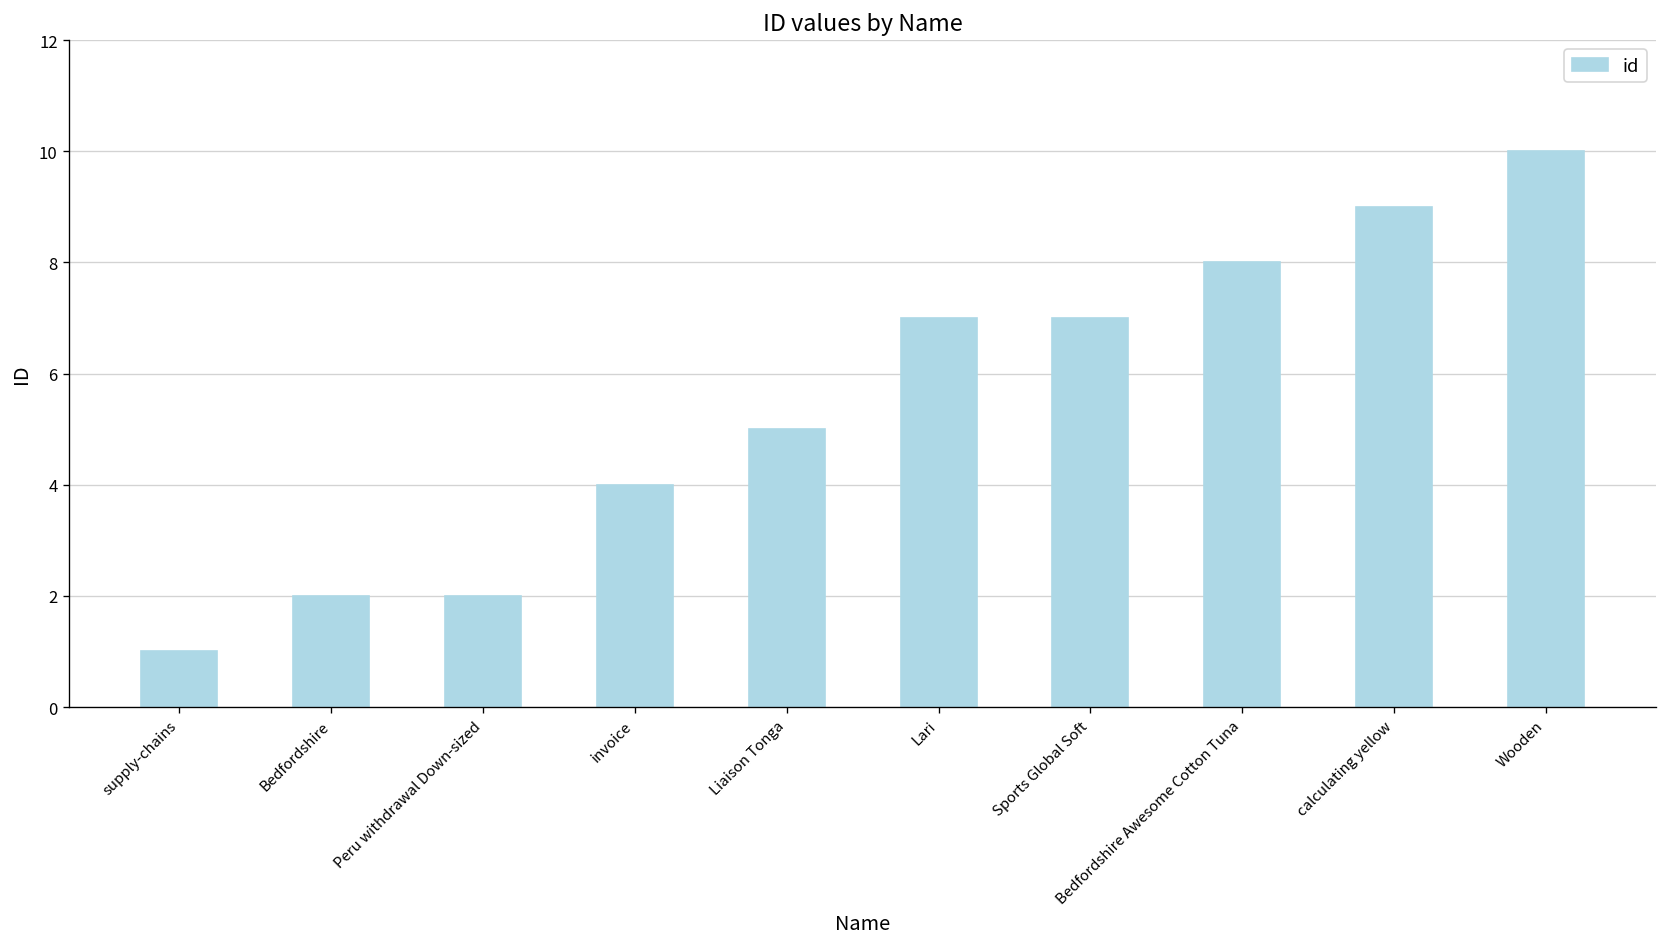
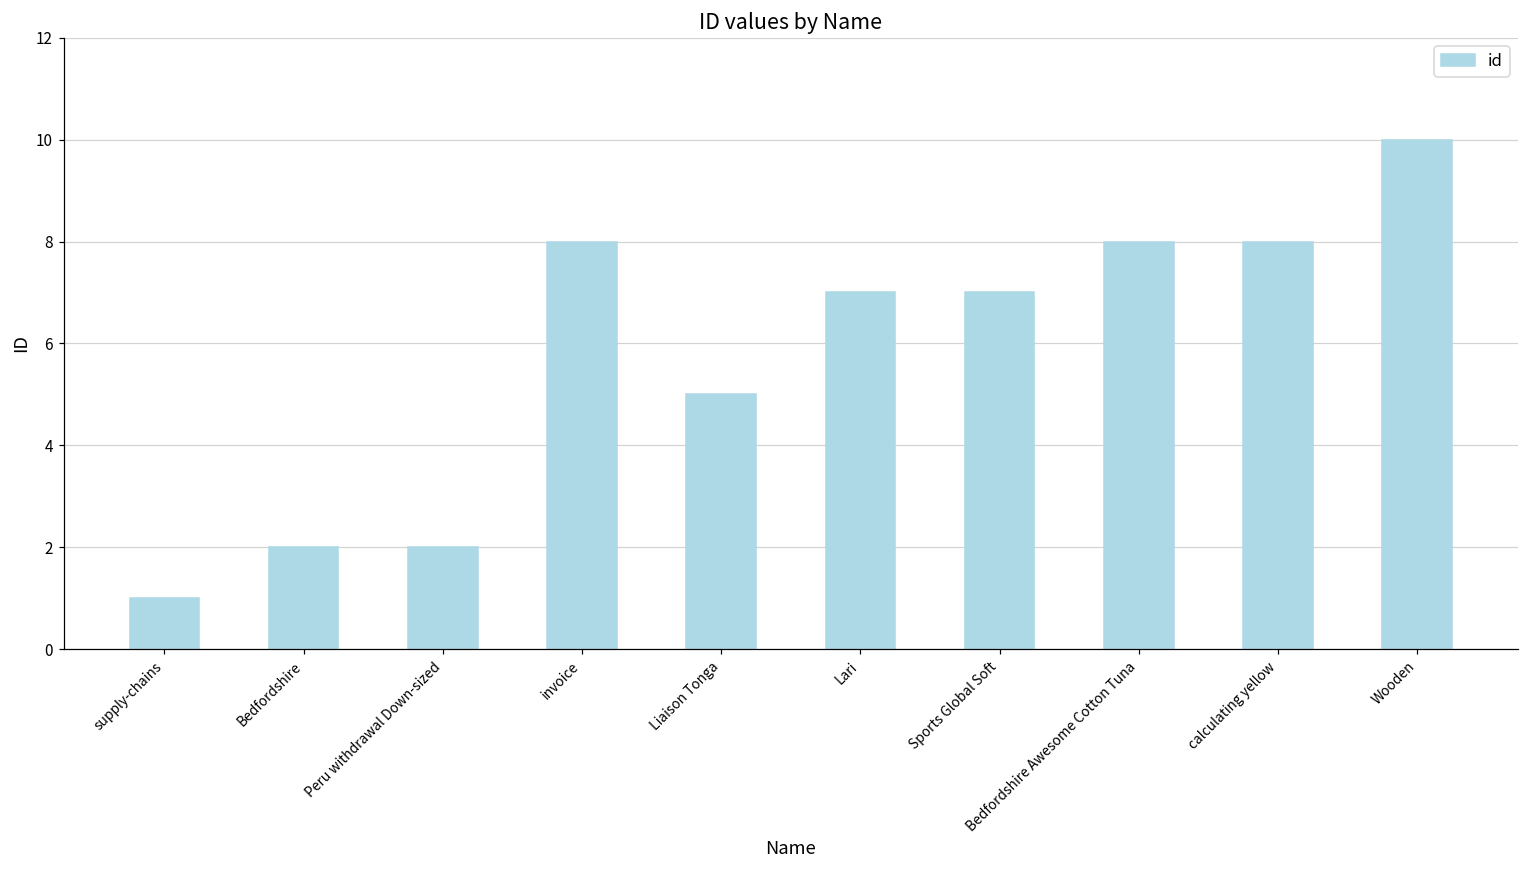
  {
    "supply-chains": 1,
    "Bedfordshire": 2,
    "Peru withdrawal Down-sized": 2,
-   "invoice": 4,
+   "invoice": 8,
    "Liaison Tonga": 5,
    "Lari": 7,
    "Sports Global Soft": 7,
    "Bedfordshire Awesome Cotton Tuna": 8,
-   "calculating yellow": 9,
+   "calculating yellow": 8,
    "Wooden": 10
  }
